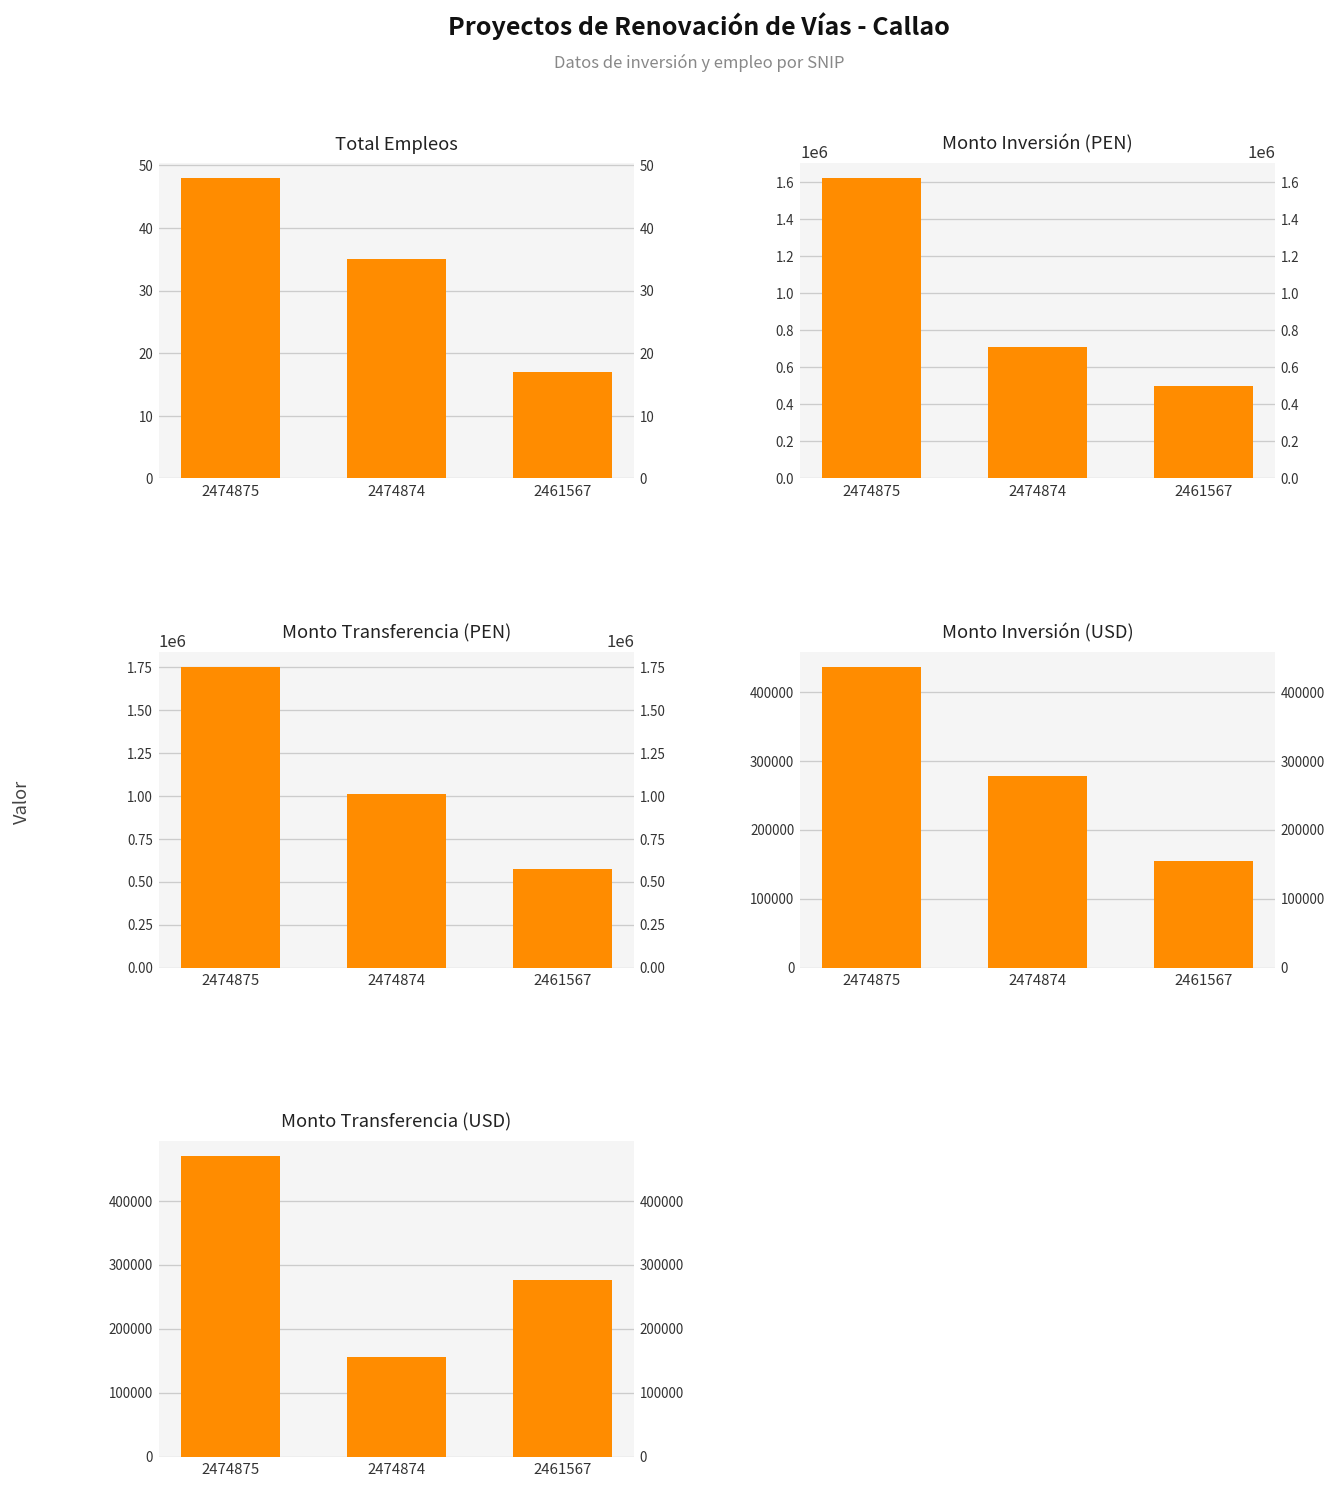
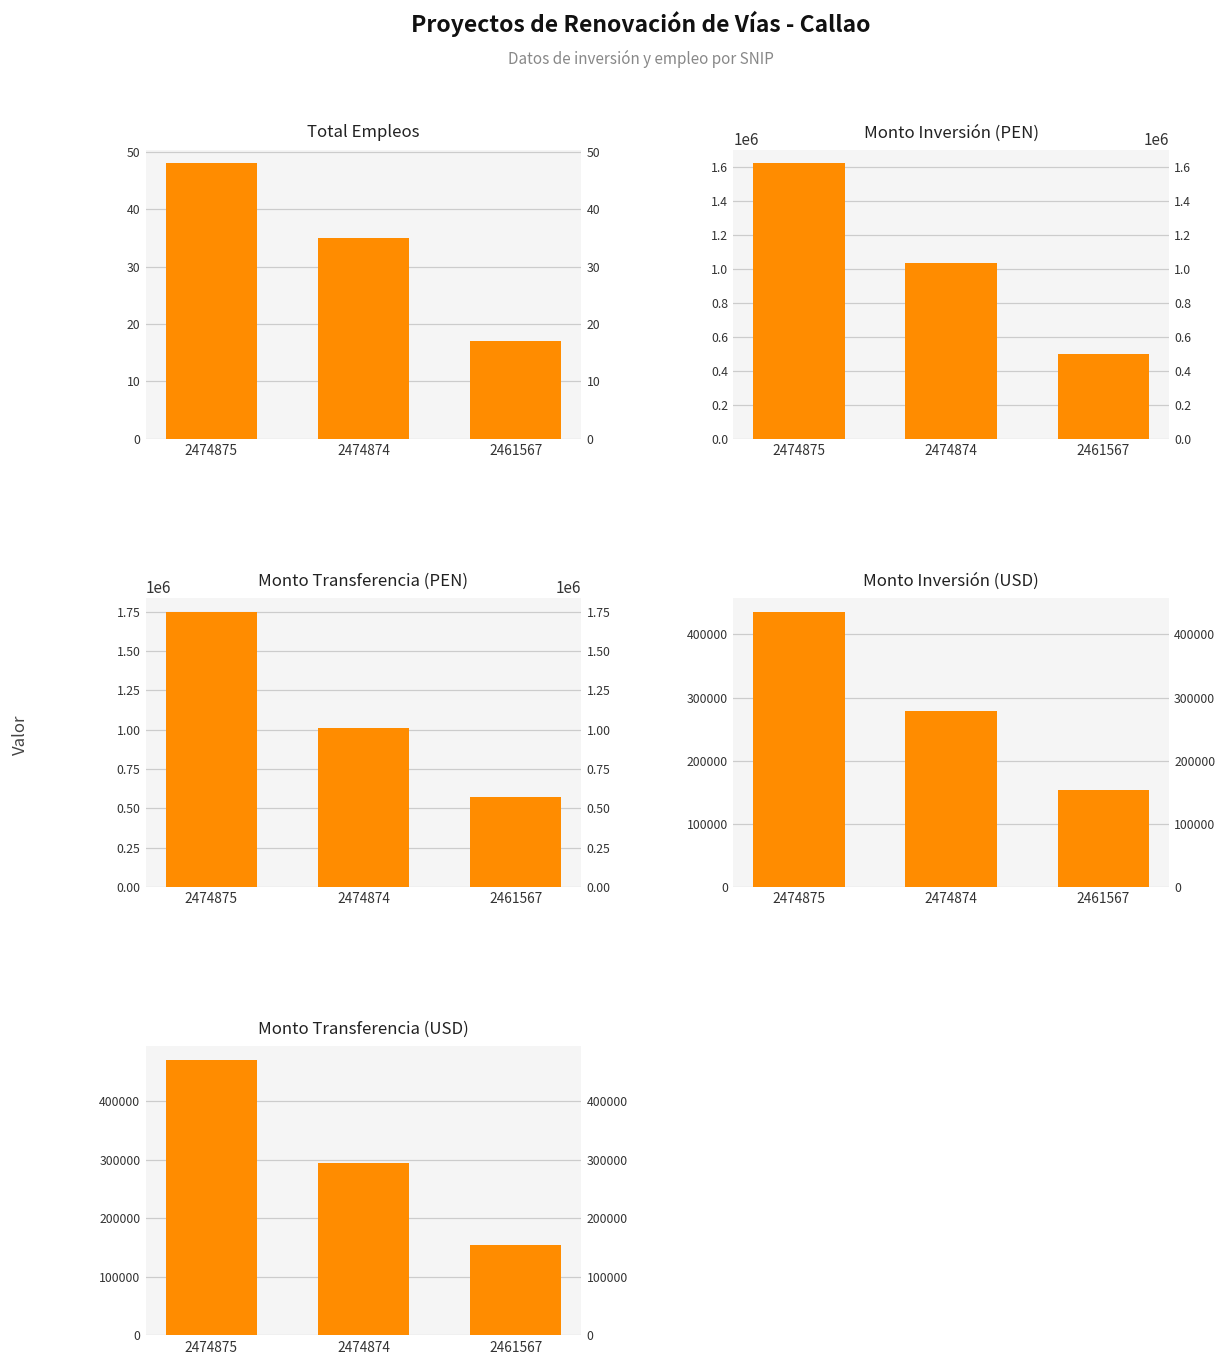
  {
    "Total Empleos": {
      "2474875": 48,
      "2474874": 35,
      "2461567": 17
    },
    "Monto Inversión (PEN)": {
      "2474875": 1620000,
-     "2474874": 710000,
+     "2474874": 1040000,
      "2461567": 500000
    },
    "Monto Transferencia (PEN)": {
      "2474875": 1750000,
      "2474874": 1010000,
      "2461567": 570000
    },
    "Monto Inversión (USD)": {
      "2474875": 440000,
      "2474874": 280000,
      "2461567": 150000
    },
    "Monto Transferencia (USD)": {
      "2474875": 470000,
-     "2474874": 160000,
-     "2461567": 280000
+     "2474874": 290000,
+     "2461567": 150000
    }
  }
